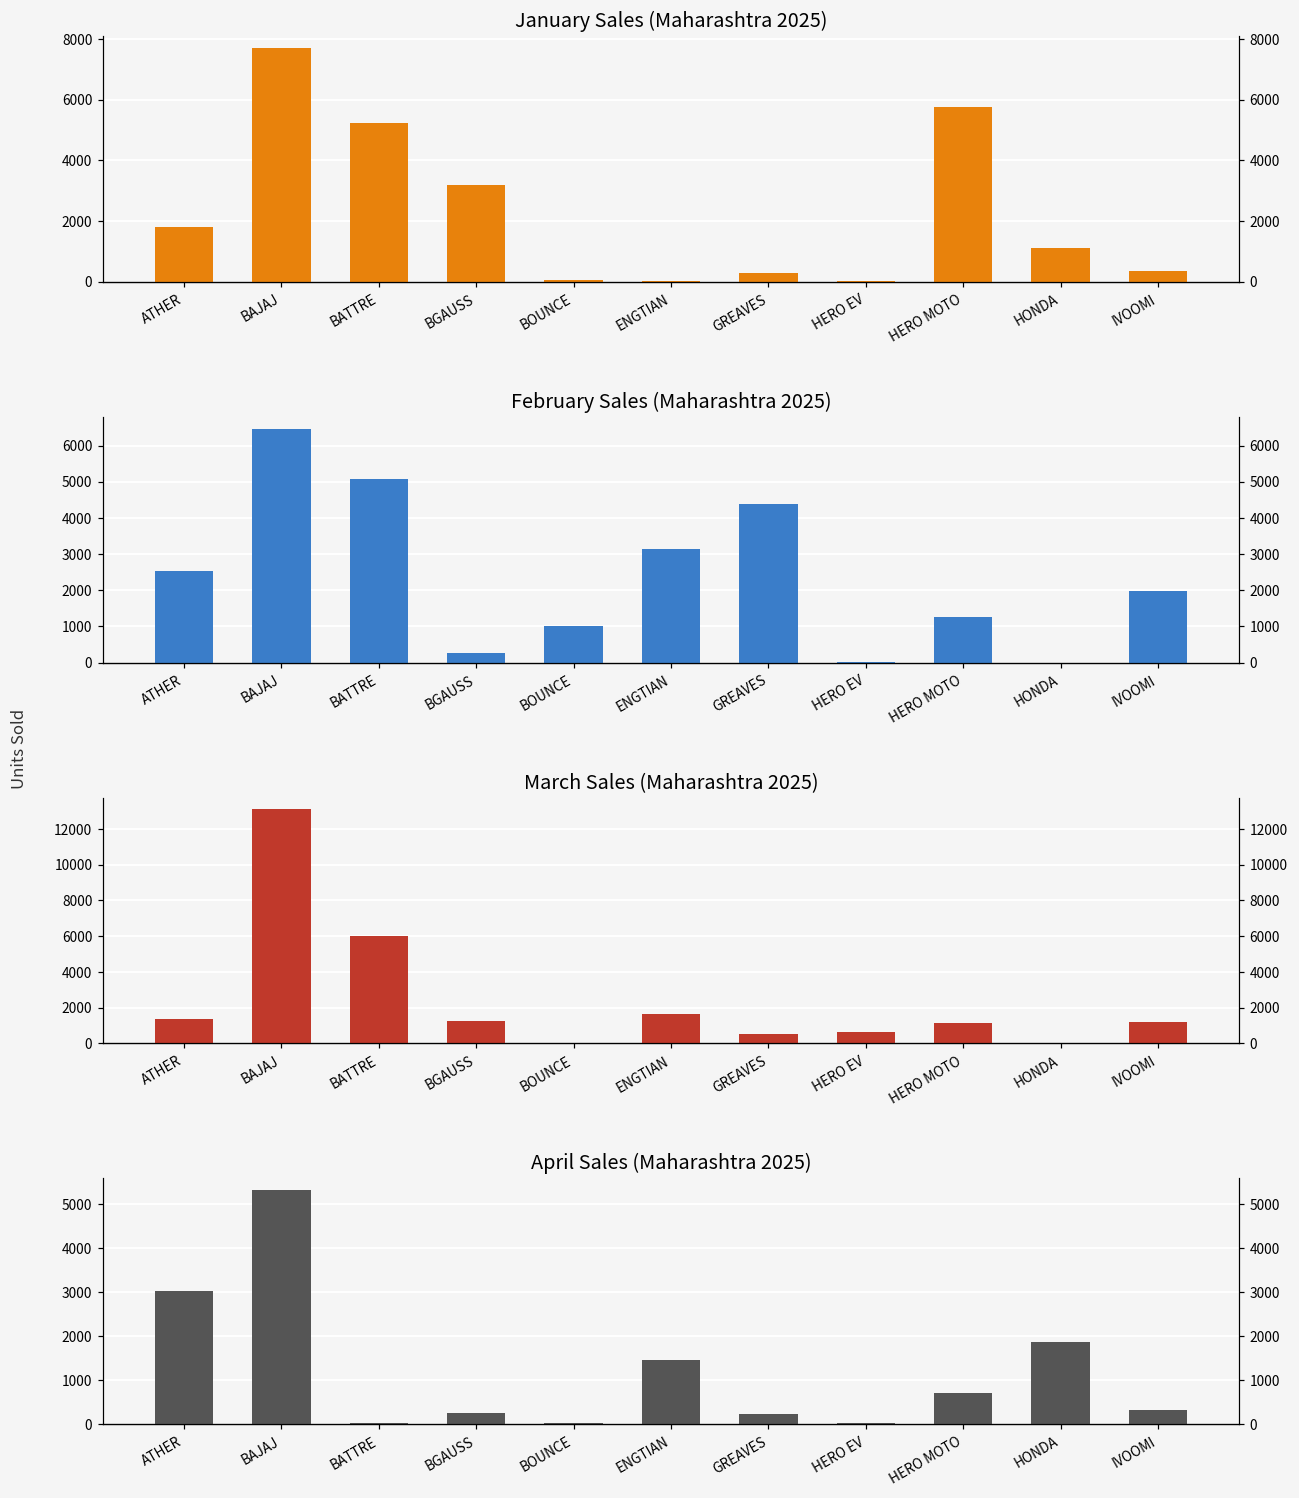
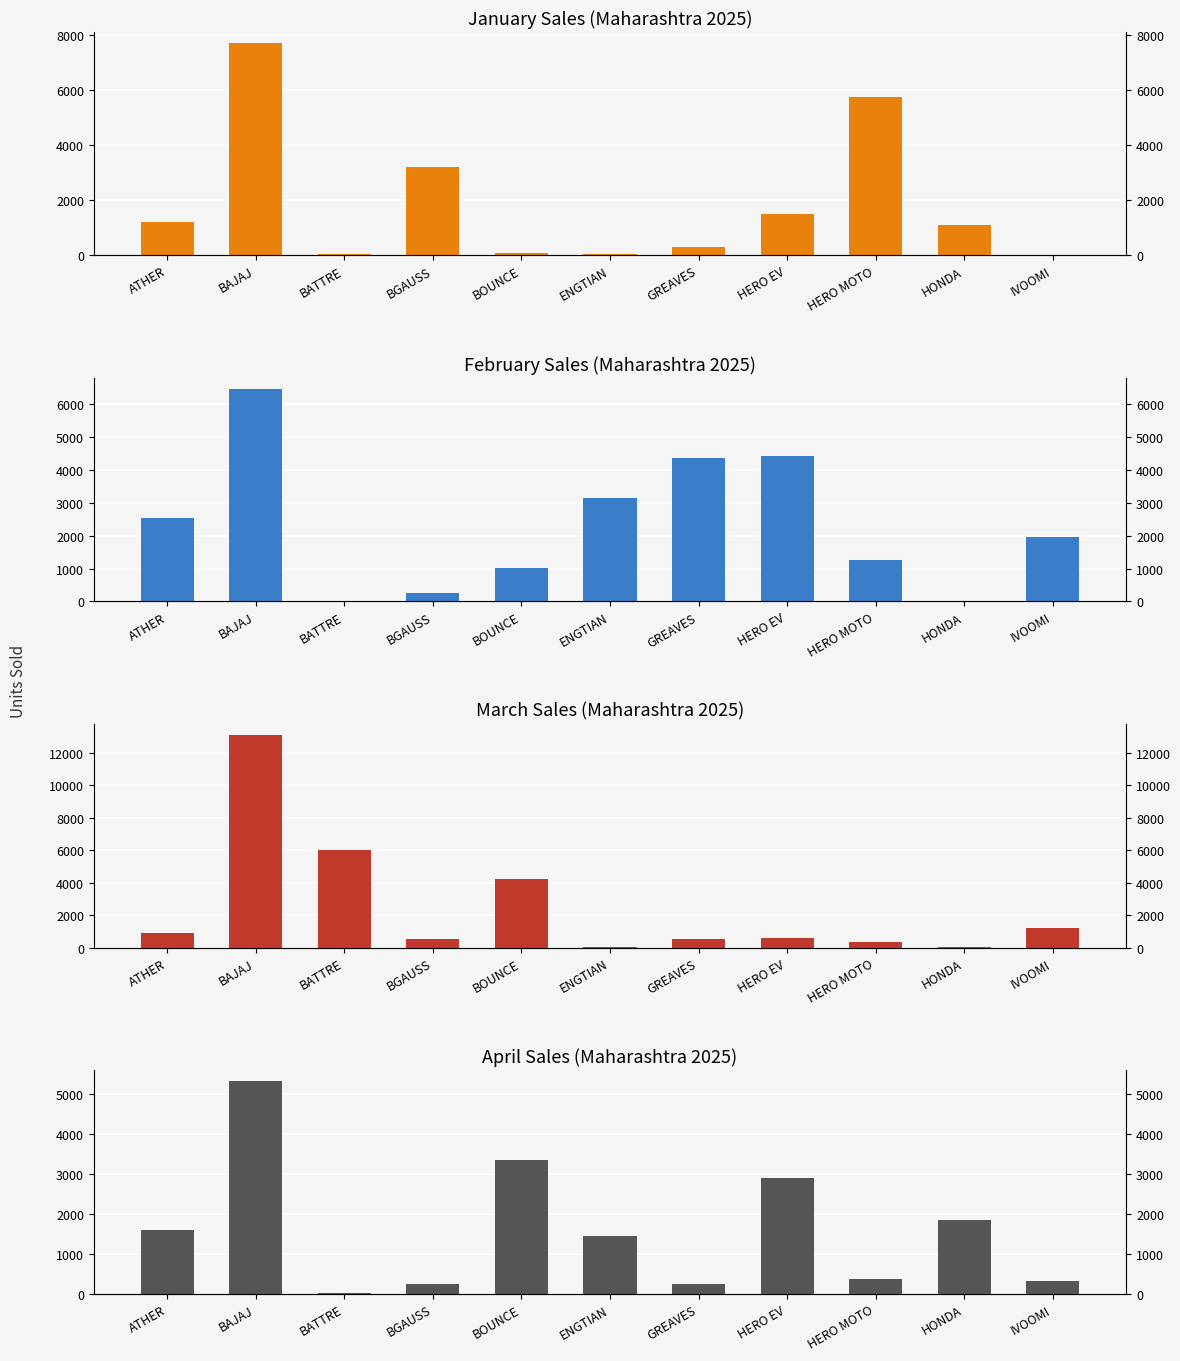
  {
    "January Sales (Maharashtra 2025)": {
-     "ATHER": 1800,
+     "ATHER": 1200,
      "BAJAJ": 7700,
-     "BATTRE": 5200,
+     "BATTRE": 0,
      "BGAUSS": 3200,
      "GREAVES": 300,
-     "HERO EV": 0,
+     "HERO EV": 1500,
      "HERO MOTO": 5800,
      "HONDA": 1100,
-     "IVOOMI": 400
+     "IVOOMI": 0
    },
    "February Sales (Maharashtra 2025)": {
      "ATHER": 2500,
      "BAJAJ": 6500,
-     "BATTRE": 5100,
+     "BATTRE": 0,
      "BGAUSS": 300,
      "BOUNCE": 1000,
      "ENGTIAN": 3100,
      "GREAVES": 4400,
-     "HERO EV": 0,
+     "HERO EV": 4400,
      "HERO MOTO": 1300,
      "HONDA": 0,
      "IVOOMI": 2000
    },
    "March Sales (Maharashtra 2025)": {
-     "ATHER": 1400,
+     "ATHER": 900,
      "BAJAJ": 13100,
      "BATTRE": 6000,
-     "BGAUSS": 1200,
-     "BOUNCE": 0,
-     "ENGTIAN": 1600,
+     "BGAUSS": 500,
+     "BOUNCE": 4200,
+     "ENGTIAN": 0,
      "GREAVES": 500,
      "HERO EV": 600,
-     "HERO MOTO": 1100,
+     "HERO MOTO": 300,
      "IVOOMI": 1200
    },
    "April Sales (Maharashtra 2025)": {
-     "ATHER": 3000,
+     "ATHER": 1600,
      "BAJAJ": 5300,
      "BGAUSS": 200,
-     "BOUNCE": 0,
+     "BOUNCE": 3300,
      "ENGTIAN": 1500,
      "GREAVES": 200,
-     "HERO EV": 0,
-     "HERO MOTO": 700,
+     "HERO EV": 2900,
+     "HERO MOTO": 400,
      "HONDA": 1900,
      "IVOOMI": 300
    }
  }
